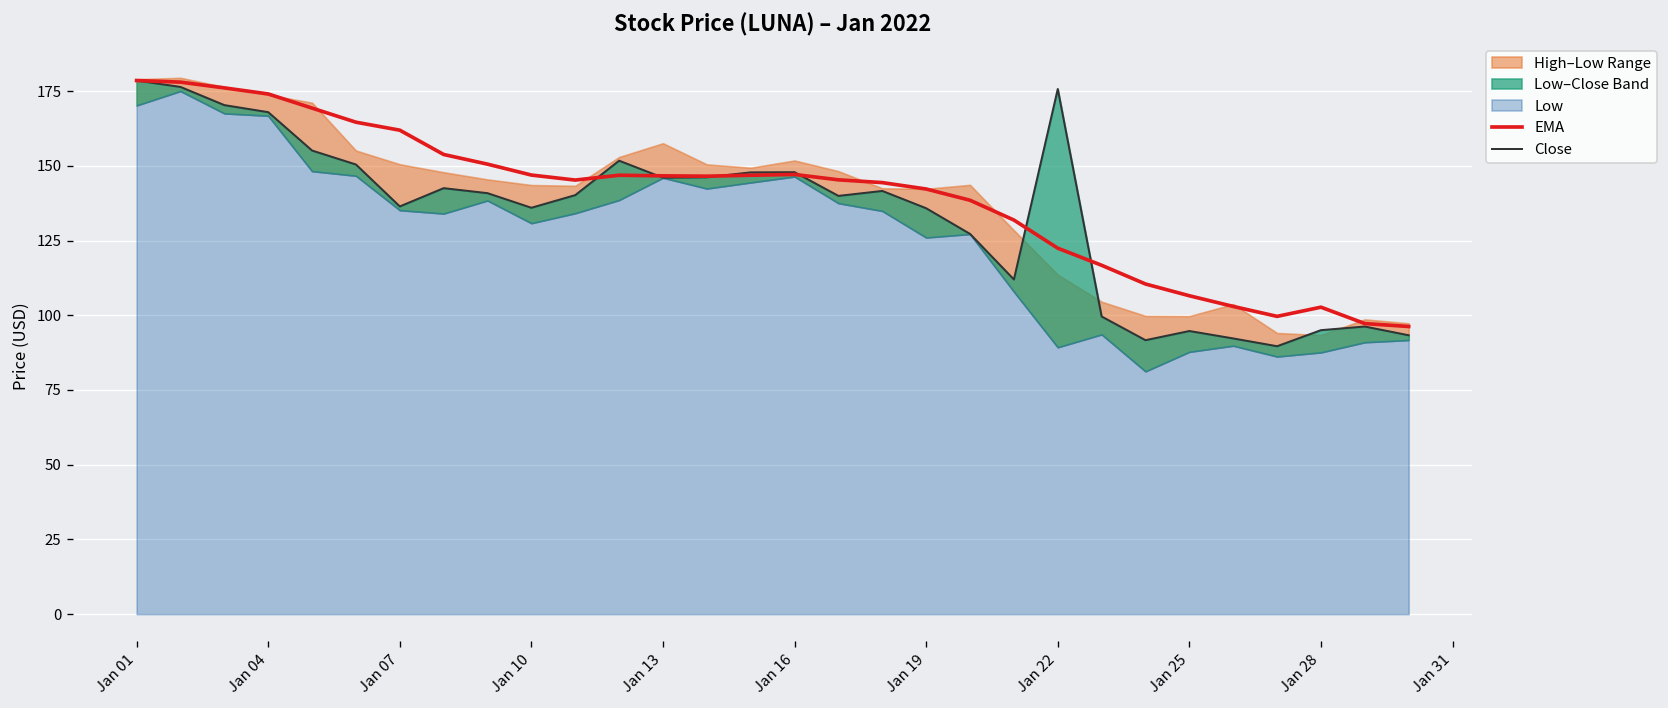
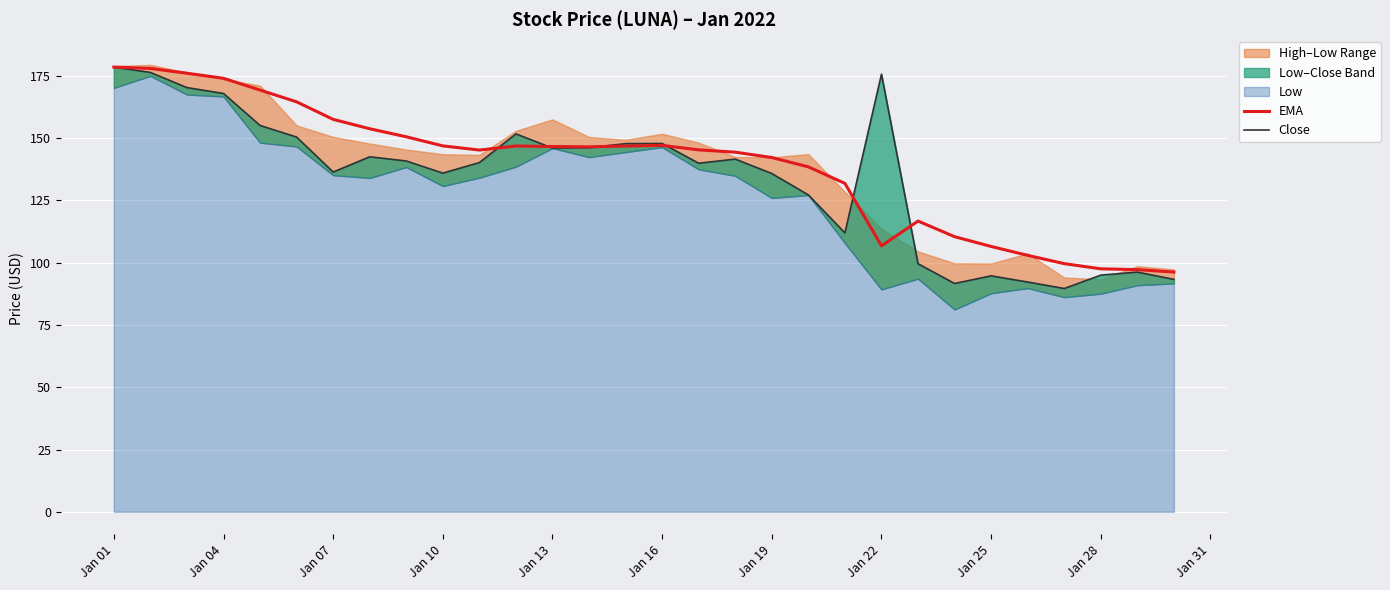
  {
    "EMA": {
-     "Jan 07": 162,
+     "Jan 07": 158,
      "Jan 10": 147,
-     "Jan 22": 122,
+     "Jan 22": 107,
      "Jan 25": 107,
-     "Jan 28": 103
+     "Jan 28": 98
    },
    "Low–Close Band": {
      "Jan 04": 168,
      "Jan 07": 136,
      "Jan 10": 136,
      "Jan 19": 136,
      "Jan 22": 176,
      "Jan 25": 95,
      "Jan 28": 95
    },
    "Low": {
      "Jan 01": 170,
      "Jan 04": 167,
      "Jan 07": 135,
      "Jan 10": 131,
      "Jan 19": 126,
      "Jan 22": 89,
      "Jan 25": 88,
      "Jan 28": 88
    }
  }
